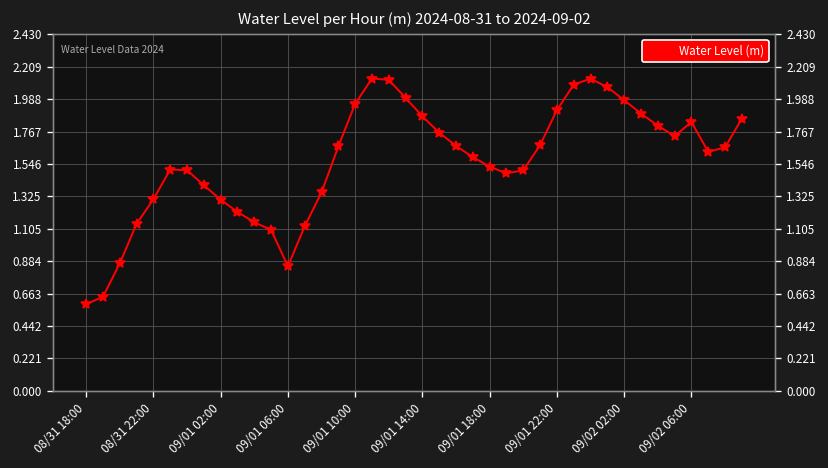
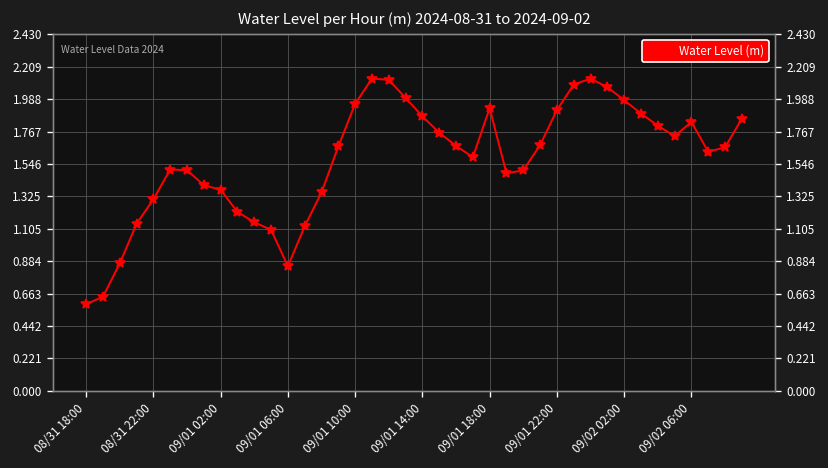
  {
    "08/31 18:00": 0.59,
    "08/31 22:00": 1.31,
-   "09/01 02:00": 1.30,
+   "09/01 02:00": 1.37,
    "09/01 06:00": 0.85,
    "09/01 10:00": 1.96,
    "09/01 14:00": 1.87,
-   "09/01 18:00": 1.53,
+   "09/01 18:00": 1.93,
    "09/01 22:00": 1.91,
    "09/02 02:00": 1.98,
    "09/02 06:00": 1.83
  }
